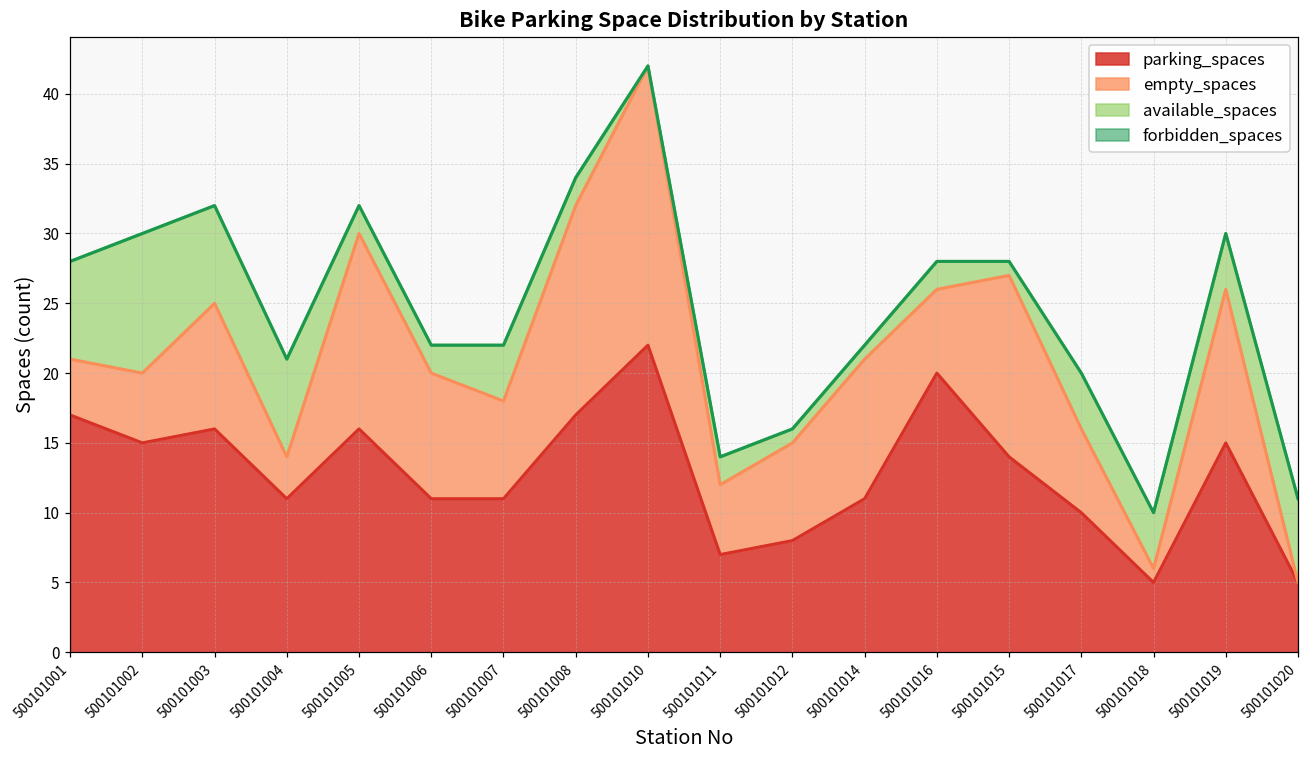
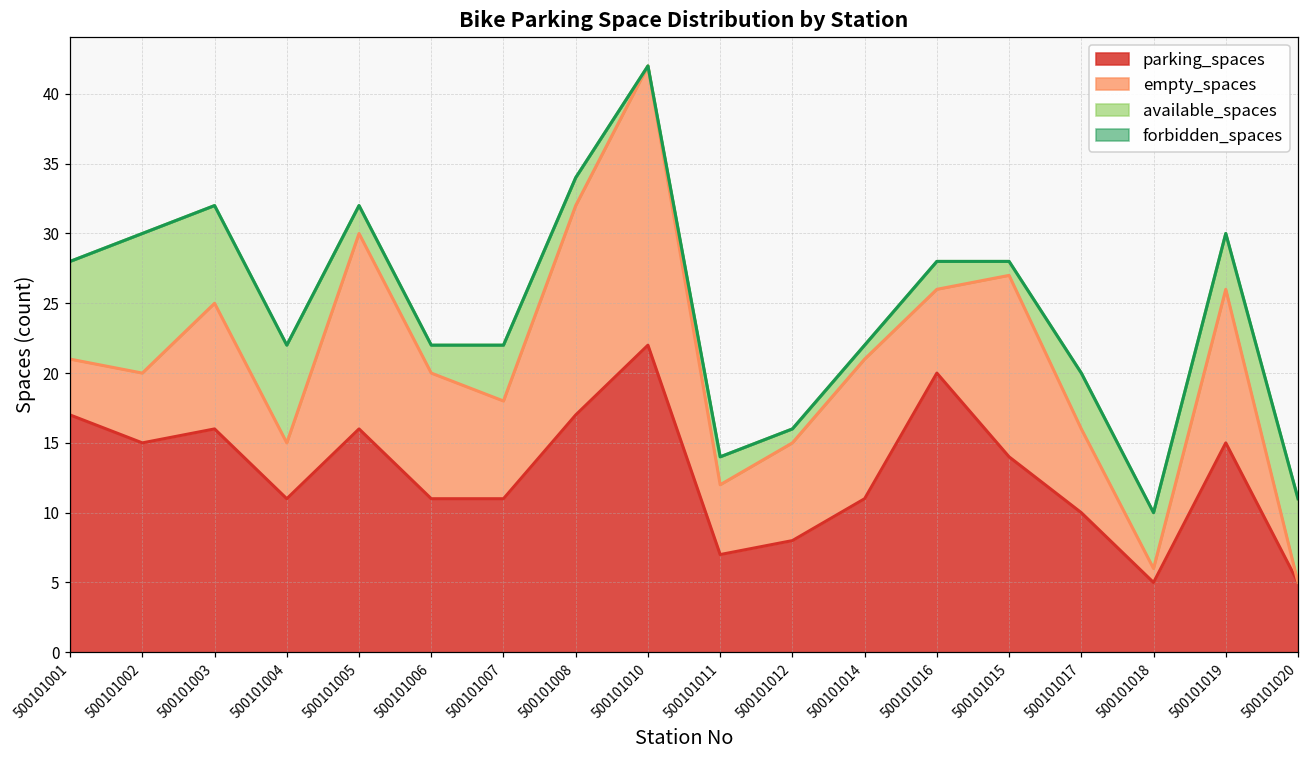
  {
    "parking_spaces": {
      "500101001": 17,
      "500101002": 15,
      "500101003": 16,
      "500101004": 11,
      "500101005": 16,
      "500101006": 11,
      "500101007": 11,
      "500101008": 17,
      "500101010": 22,
      "500101011": 7,
      "500101012": 8,
      "500101014": 11,
      "500101016": 20,
      "500101015": 14,
      "500101017": 10,
      "500101018": 5,
      "500101019": 15
    },
    "empty_spaces": {
      "500101001": 4,
      "500101002": 5,
      "500101003": 9,
-     "500101004": 3,
+     "500101004": 4,
      "500101005": 14,
      "500101006": 9,
      "500101007": 7,
      "500101008": 15,
      "500101011": 5,
      "500101012": 7,
      "500101014": 10,
      "500101016": 6,
      "500101015": 13,
      "500101017": 6,
      "500101018": 1,
      "500101019": 11
    }
  }
